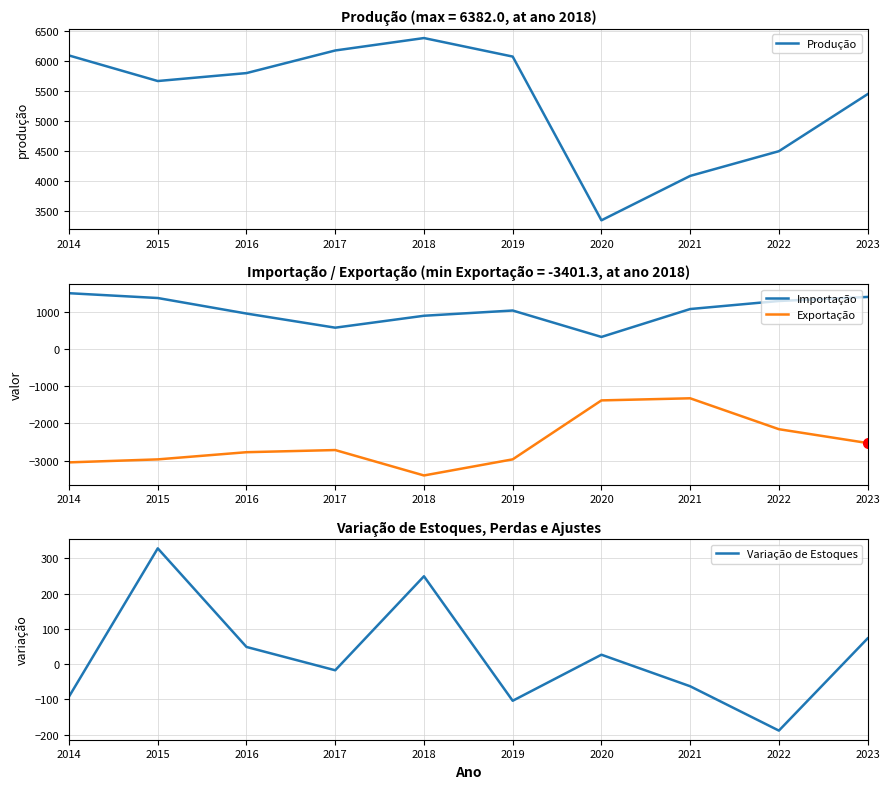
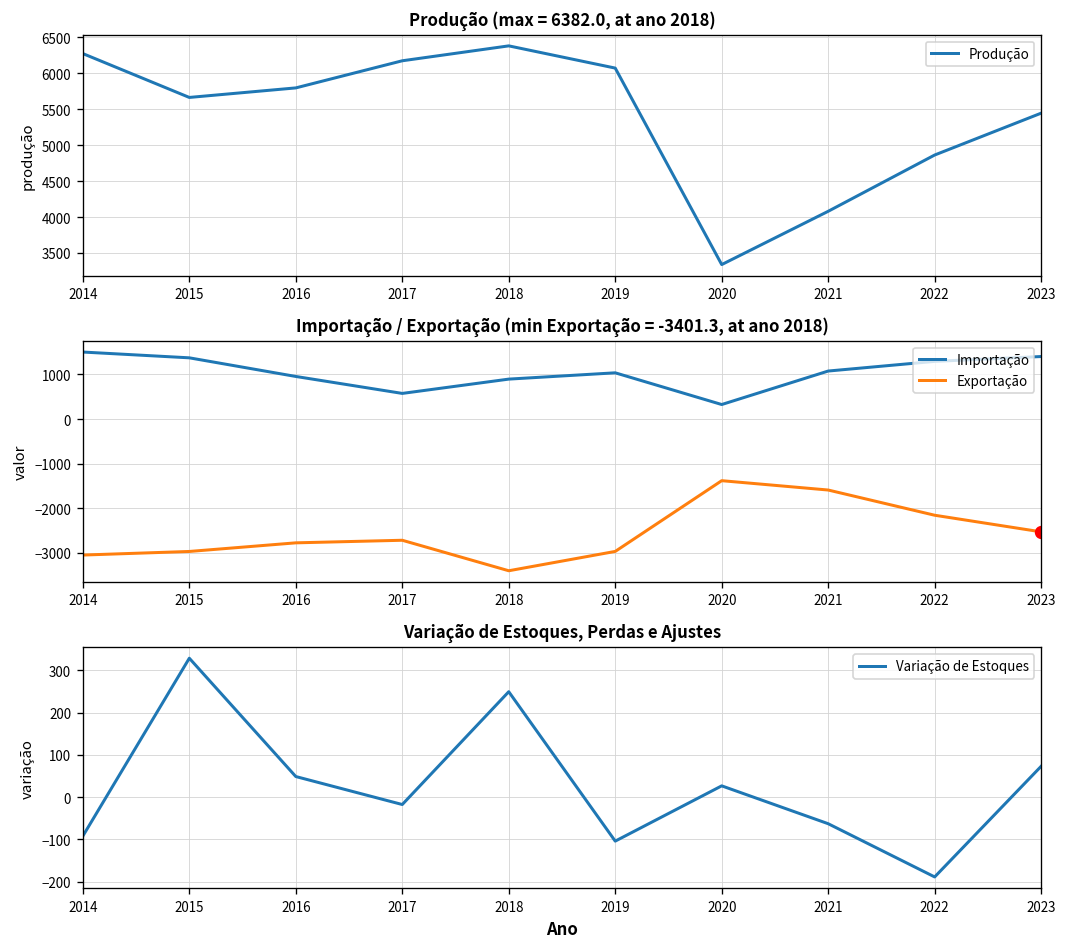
  {
    "Produção (max = 6382.0, at ano 2018)": {
-     "2014": 6100,
+     "2014": 6300,
      "2015": 5700,
      "2016": 5800,
      "2017": 6200,
      "2018": 6400,
      "2019": 6100,
      "2020": 3300,
      "2021": 4100,
-     "2022": 4500,
+     "2022": 4900,
      "2023": 5400
    },
    "Importação / Exportação (min Exportação = -3401.3, at ano 2018)": {
      "Importação": {
        "2014": 1500,
        "2015": 1400,
        "2016": 1000,
        "2017": 600,
        "2018": 900,
        "2019": 1000,
        "2020": 300,
        "2021": 1100,
        "2023": 1400
      },
      "Exportação": {
        "2014": -3000,
        "2015": -3000,
        "2016": -2800,
        "2017": -2700,
        "2018": -3400,
        "2019": -3000,
        "2020": -1400,
-       "2021": -1300,
+       "2021": -1600,
        "2022": -2200
      }
    },
    "Variação de Estoques, Perdas e Ajustes": {
      "2014": -90,
      "2015": 330,
      "2016": 50,
      "2017": -20,
      "2018": 250,
      "2019": -100,
      "2020": 30,
      "2021": -60,
      "2022": -190,
      "2023": 70
    }
  }
